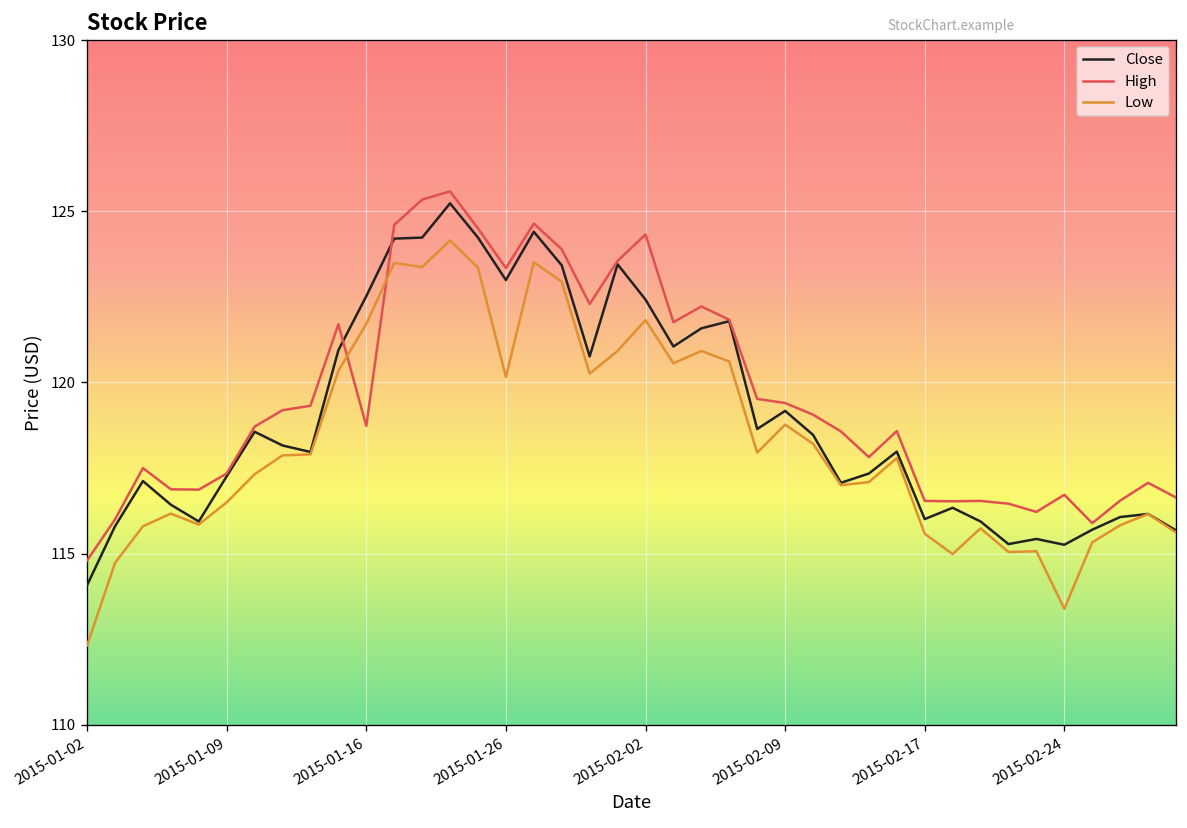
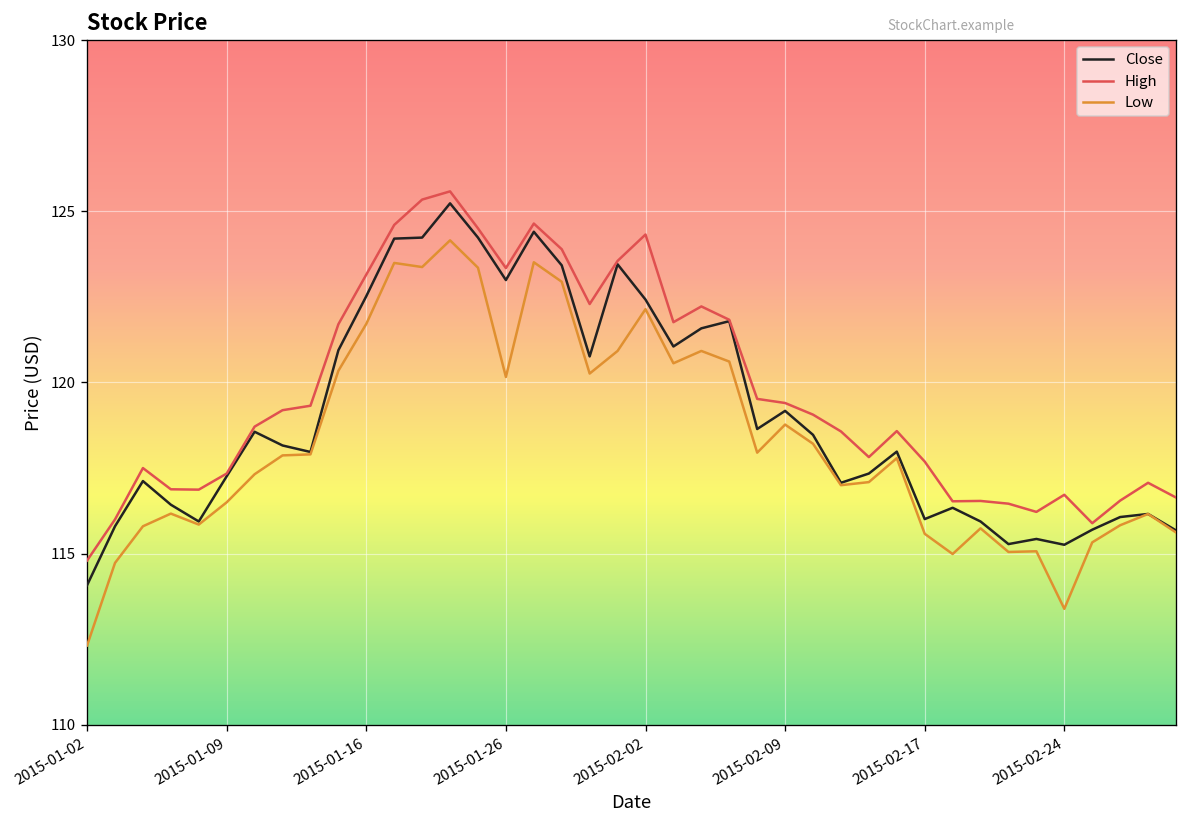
  {
    "Close": {
      "2015-01-02": 114.1,
      "2015-01-16": 122.5,
      "2015-01-26": 123.0,
      "2015-02-02": 122.4,
      "2015-02-09": 119.2,
      "2015-02-17": 116.0,
      "2015-02-24": 115.3
    },
    "High": {
      "2015-01-02": 114.8,
-     "2015-01-16": 118.7,
+     "2015-01-16": 123.2,
      "2015-01-26": 123.3,
      "2015-02-02": 124.3,
      "2015-02-09": 119.4,
-     "2015-02-17": 116.5,
+     "2015-02-17": 117.7,
      "2015-02-24": 116.7
    },
    "Low": {
      "2015-01-02": 112.3,
      "2015-01-09": 116.5,
      "2015-01-16": 121.7,
      "2015-01-26": 120.2,
-     "2015-02-02": 121.8,
+     "2015-02-02": 122.1,
      "2015-02-09": 118.8,
      "2015-02-17": 115.6,
      "2015-02-24": 113.4
    }
  }
